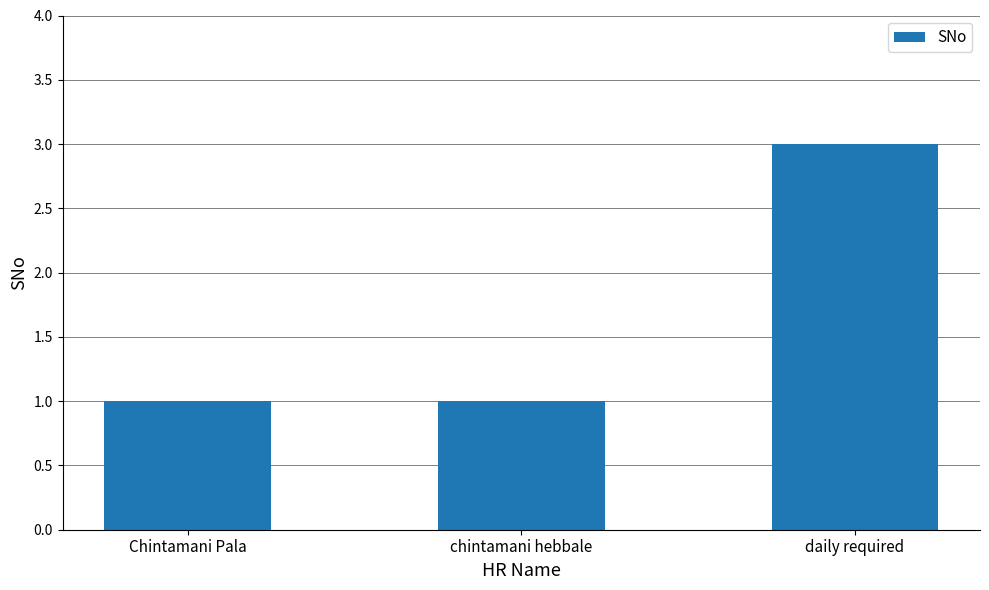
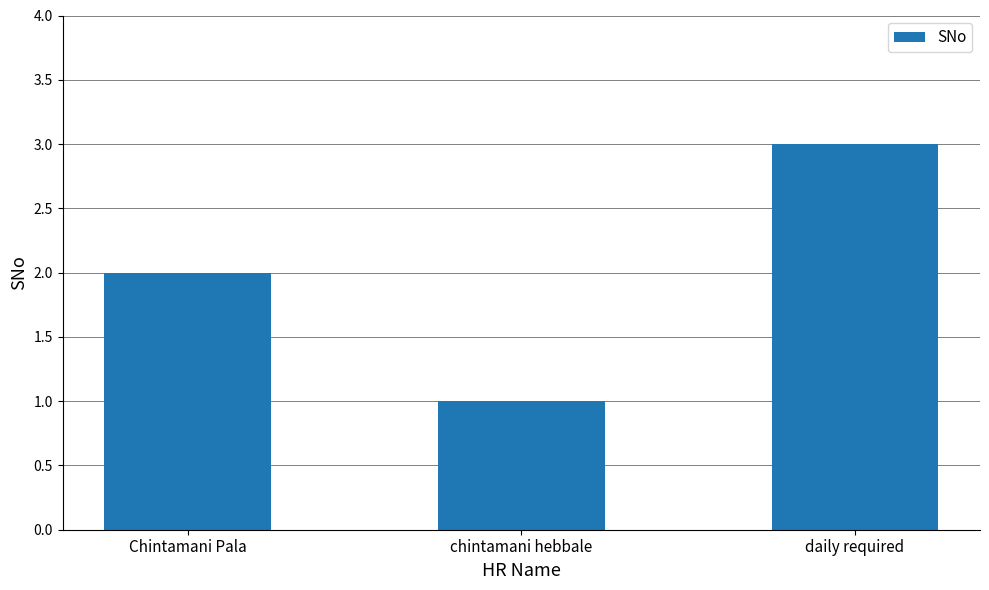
  {
-   "Chintamani Pala": 1,
+   "Chintamani Pala": 2,
    "chintamani hebbale": 1,
    "daily required": 3
  }
